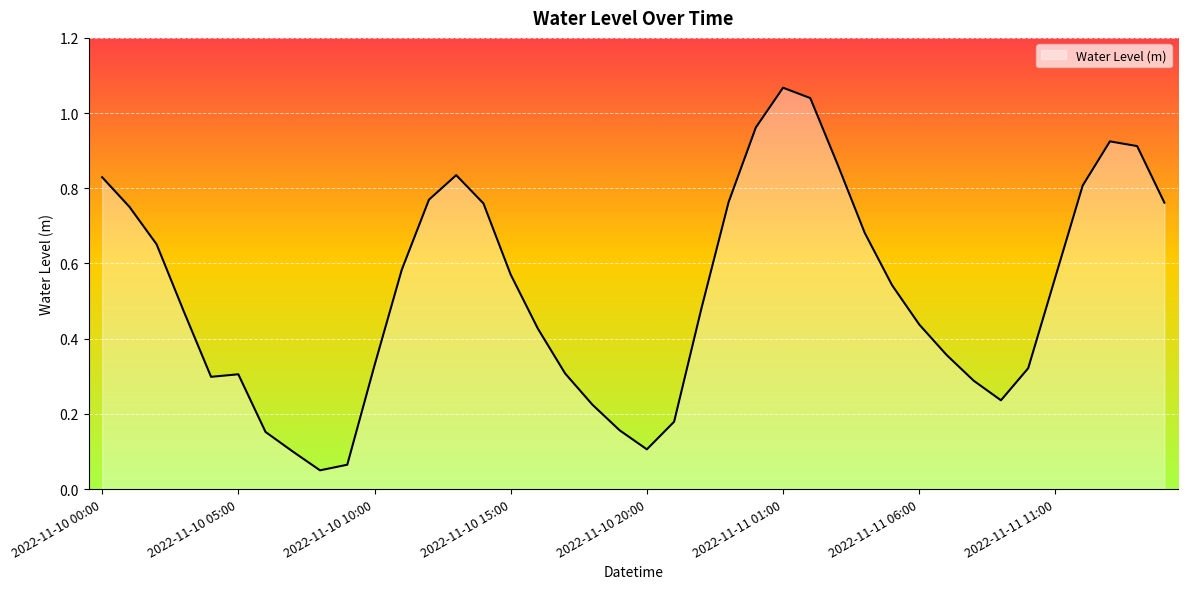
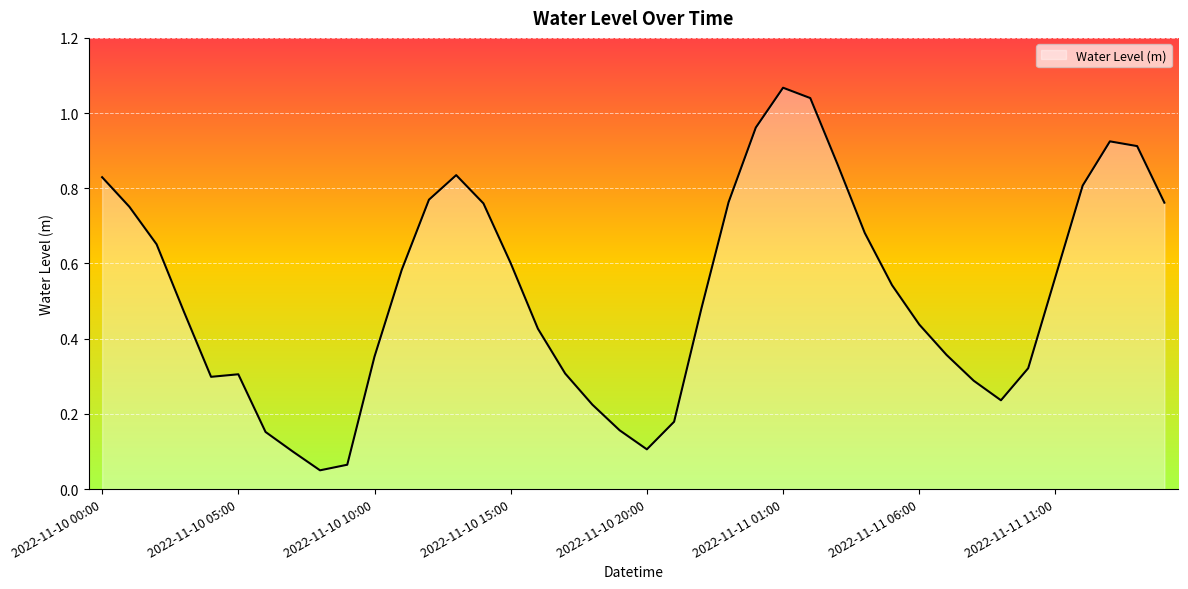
  {
    "2022-11-10 00:00": 0.83,
    "2022-11-10 05:00": 0.31,
-   "2022-11-10 10:00": 0.33,
-   "2022-11-10 15:00": 0.57,
+   "2022-11-10 10:00": 0.35,
+   "2022-11-10 15:00": 0.60,
    "2022-11-10 20:00": 0.11,
    "2022-11-11 01:00": 1.07,
    "2022-11-11 06:00": 0.44,
    "2022-11-11 11:00": 0.56
  }
